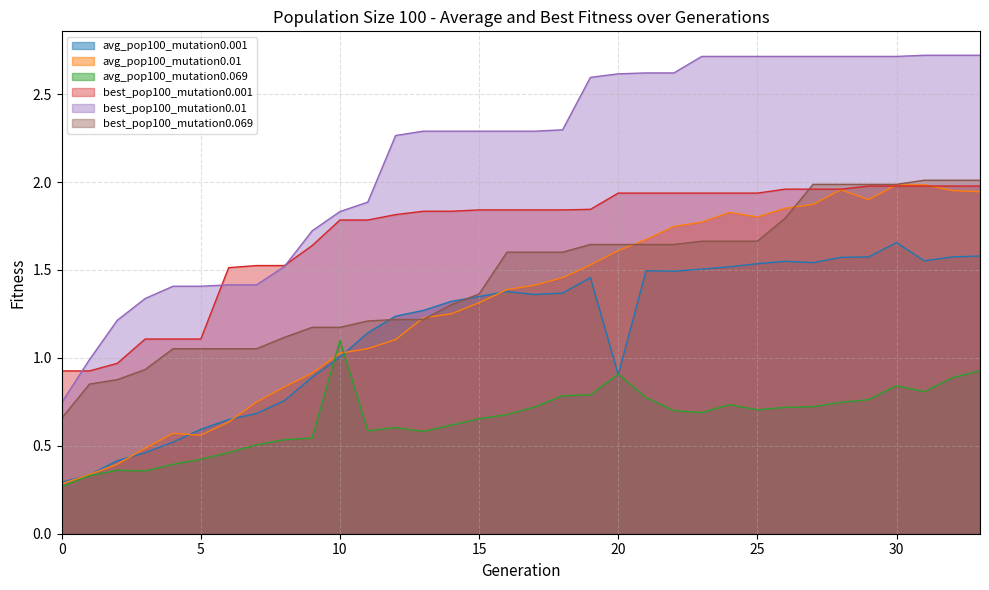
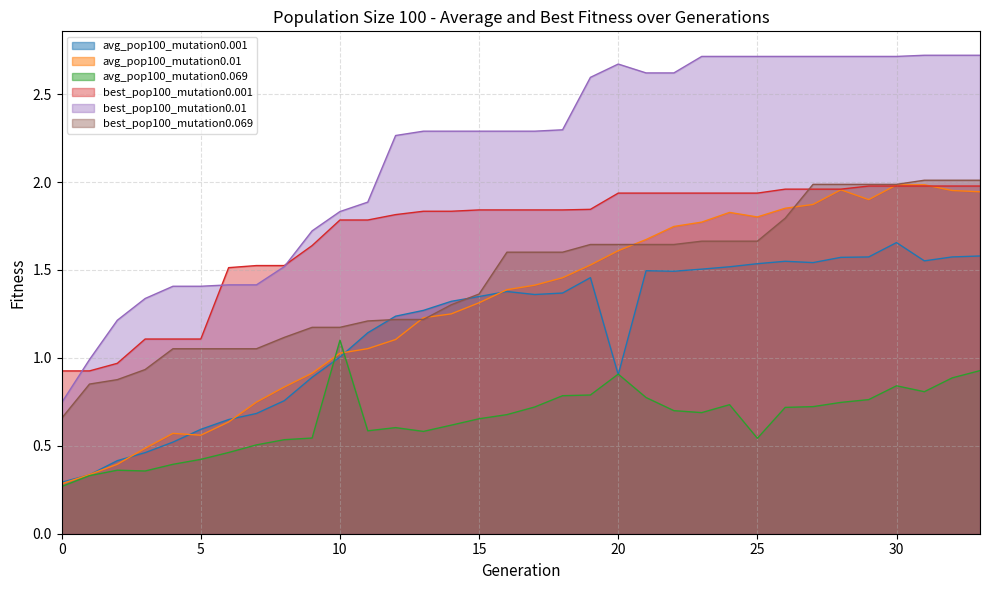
  {
    "avg_pop100_mutation0.001": {
      "5": 0.59,
      "10": 1.00,
      "25": 1.54,
      "30": 1.66
    },
    "avg_pop100_mutation0.01": {
      "5": 0.56,
      "10": 1.03,
      "15": 1.31,
      "20": 1.61,
      "25": 1.80
    },
    "avg_pop100_mutation0.069": {
      "0": 0.27,
      "5": 0.42,
      "10": 1.10,
      "15": 0.65,
-     "25": 0.70,
+     "25": 0.54,
      "30": 0.84
    },
    "best_pop100_mutation0.01": {
      "0": 0.75,
      "5": 1.41,
      "10": 1.83,
      "15": 2.29,
-     "20": 2.62,
+     "20": 2.67,
      "25": 2.71,
      "30": 2.71
    }
  }
